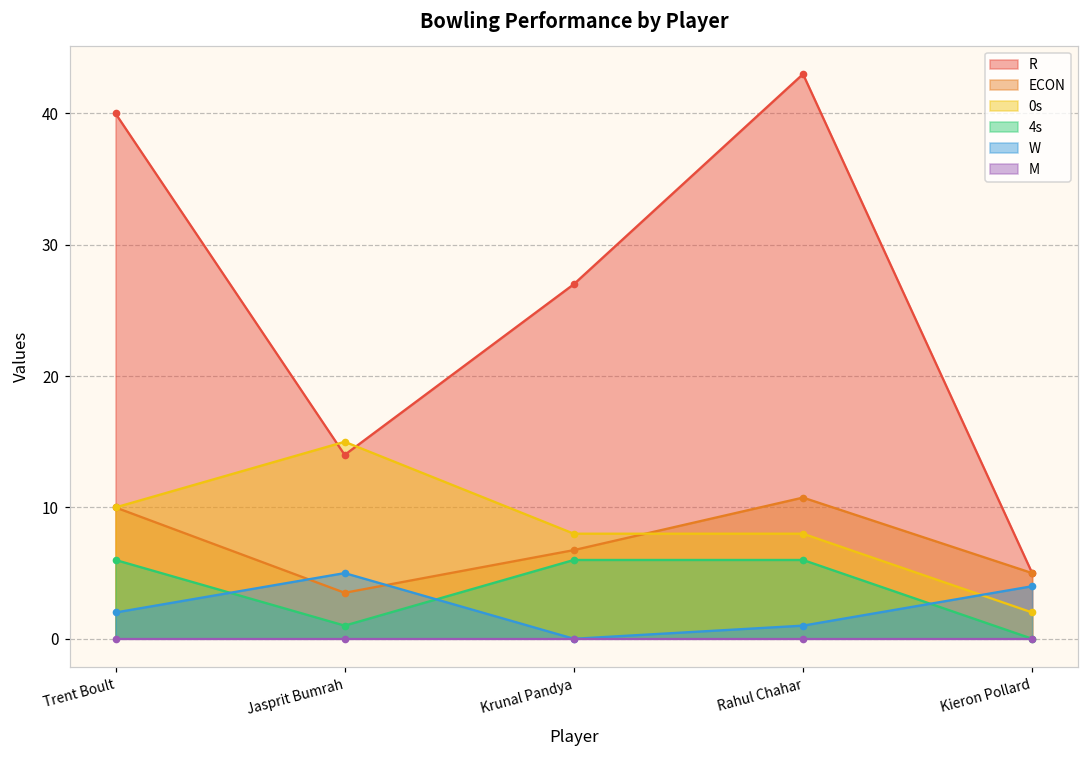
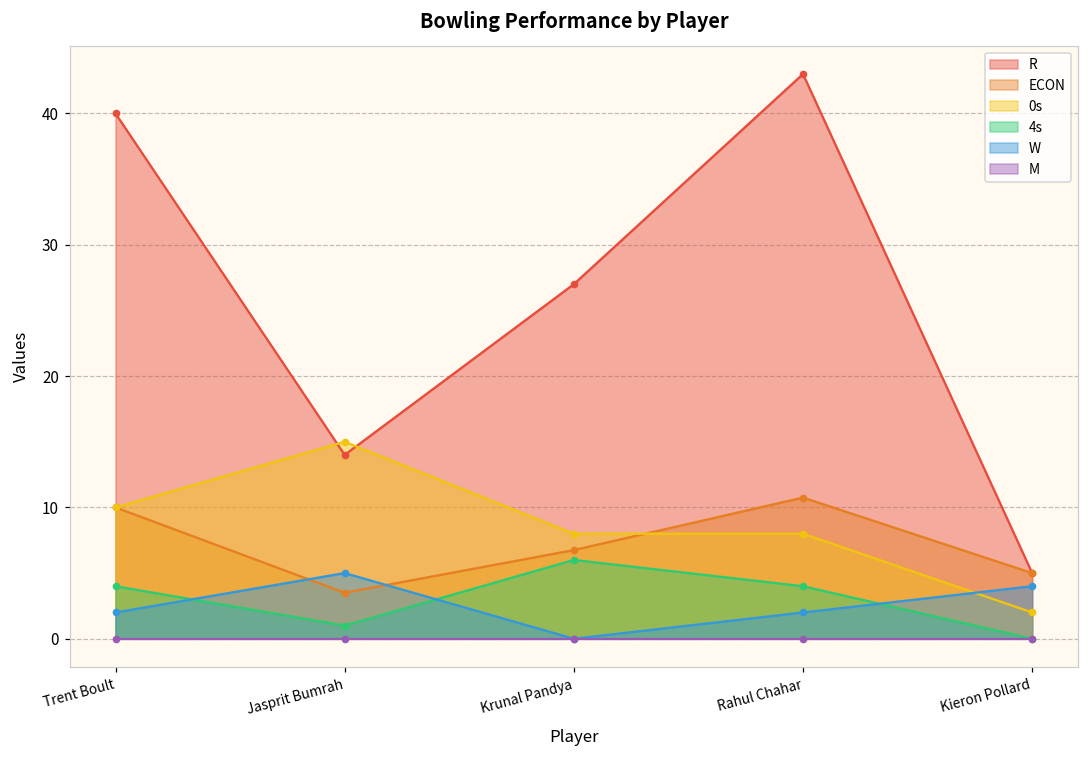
  {
    "4s": {
-     "Trent Boult": 6,
+     "Trent Boult": 4,
      "Jasprit Bumrah": 1,
      "Krunal Pandya": 6,
-     "Rahul Chahar": 6
+     "Rahul Chahar": 4
    },
    "W": {
      "Trent Boult": 2,
      "Jasprit Bumrah": 5,
-     "Rahul Chahar": 1,
+     "Rahul Chahar": 2,
      "Kieron Pollard": 4
    },
    "M": {
      "Trent Boult": 0,
      "Jasprit Bumrah": 0,
      "Rahul Chahar": 0
    }
  }
